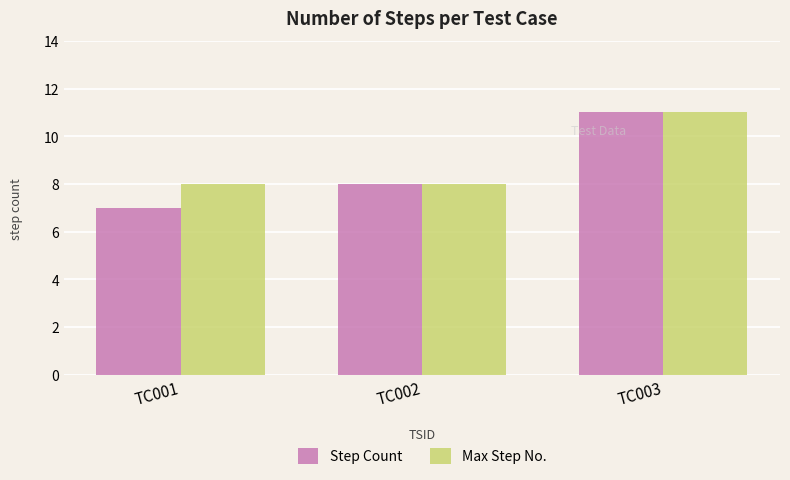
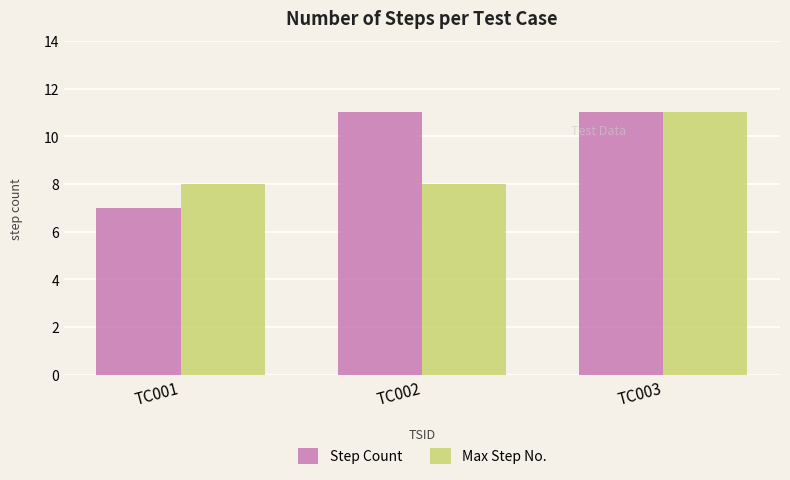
  {
    "Step Count": {
      "TC001": 7,
-     "TC002": 8,
+     "TC002": 11,
      "TC003": 11
    },
    "Max Step No.": {
      "TC001": 8,
      "TC002": 8,
      "TC003": 11
    }
  }
